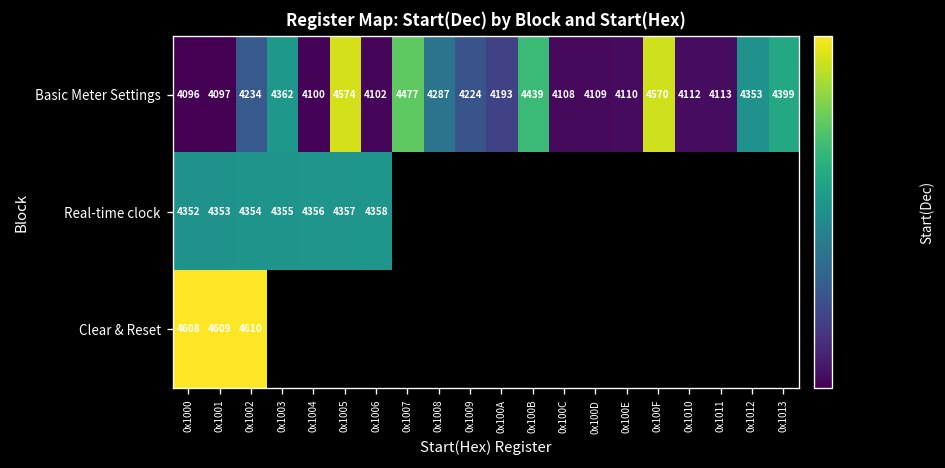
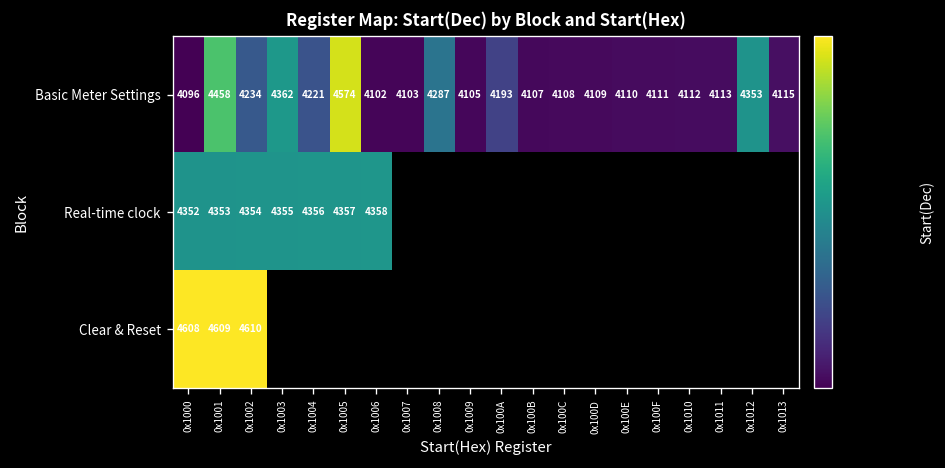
  {
    "Basic Meter Settings": {
      "0x1000": 4096,
-     "0x1001": 4097,
+     "0x1001": 4458,
      "0x1002": 4234,
      "0x1003": 4362,
-     "0x1004": 4100,
+     "0x1004": 4221,
      "0x1005": 4574,
      "0x1006": 4102,
-     "0x1007": 4477,
+     "0x1007": 4103,
      "0x1008": 4287,
-     "0x1009": 4224,
+     "0x1009": 4105,
      "0x100A": 4193,
-     "0x100B": 4439,
+     "0x100B": 4107,
      "0x100C": 4108,
      "0x100D": 4109,
      "0x100E": 4110,
-     "0x100F": 4570,
+     "0x100F": 4111,
      "0x1010": 4112,
      "0x1011": 4113,
      "0x1012": 4353,
-     "0x1013": 4399
+     "0x1013": 4115
    },
    "Real-time clock": {
      "0x1000": 4352,
      "0x1001": 4353,
      "0x1002": 4354,
      "0x1003": 4355,
      "0x1004": 4356,
      "0x1005": 4357,
      "0x1006": 4358
    },
    "Clear & Reset": {
      "0x1000": 4608,
      "0x1001": 4609,
      "0x1002": 4610
    }
  }
